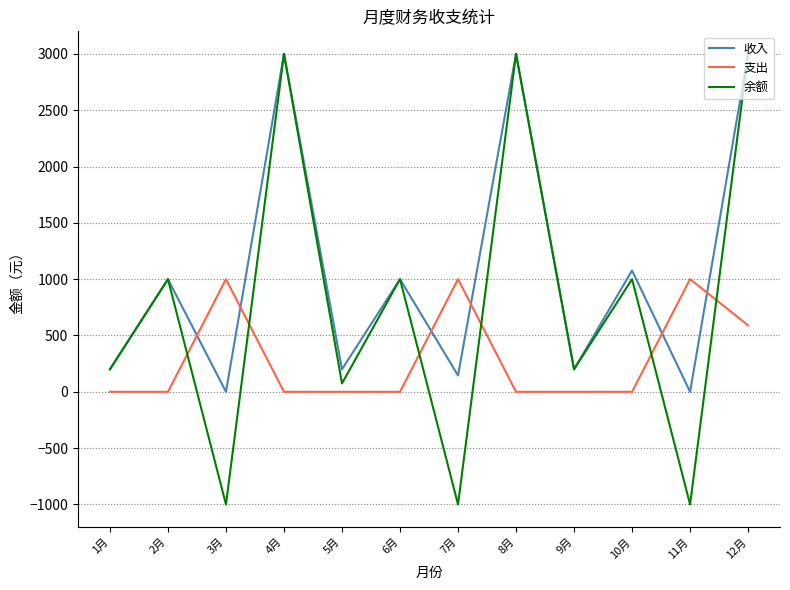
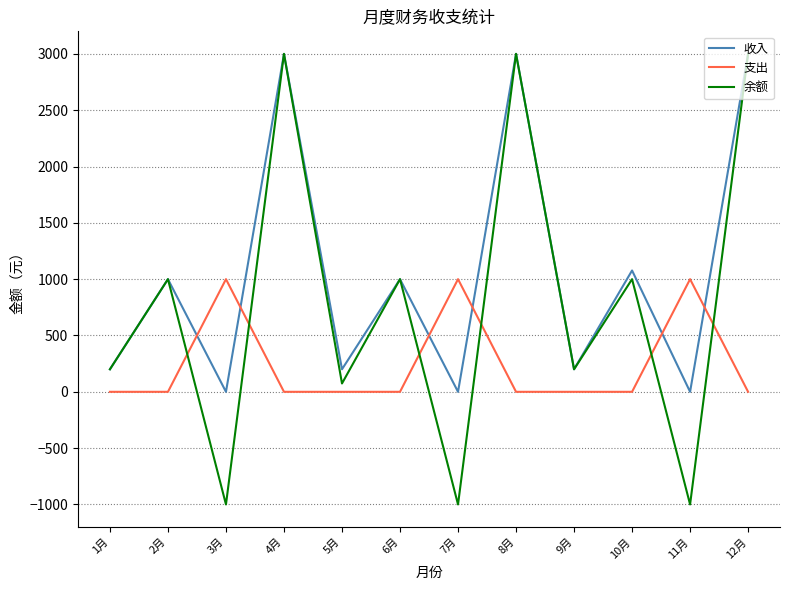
  {
    "收入": {
      "3月": 0,
      "5月": 200,
-     "7月": 150,
+     "7月": 0,
      "10月": 1080,
      "11月": 0
    },
    "支出": {
      "1月": 0,
      "2月": 0,
      "3月": 1000,
      "4月": 0,
      "5月": 0,
      "6月": 0,
      "7月": 1000,
      "8月": 0,
      "9月": 0,
      "10月": 0,
      "11月": 1000,
-     "12月": 590
+     "12月": 0
    },
    "余额": {
      "3月": -1000,
      "5月": 70,
      "7月": -1000,
      "10月": 1000,
      "11月": -1000
    }
  }
